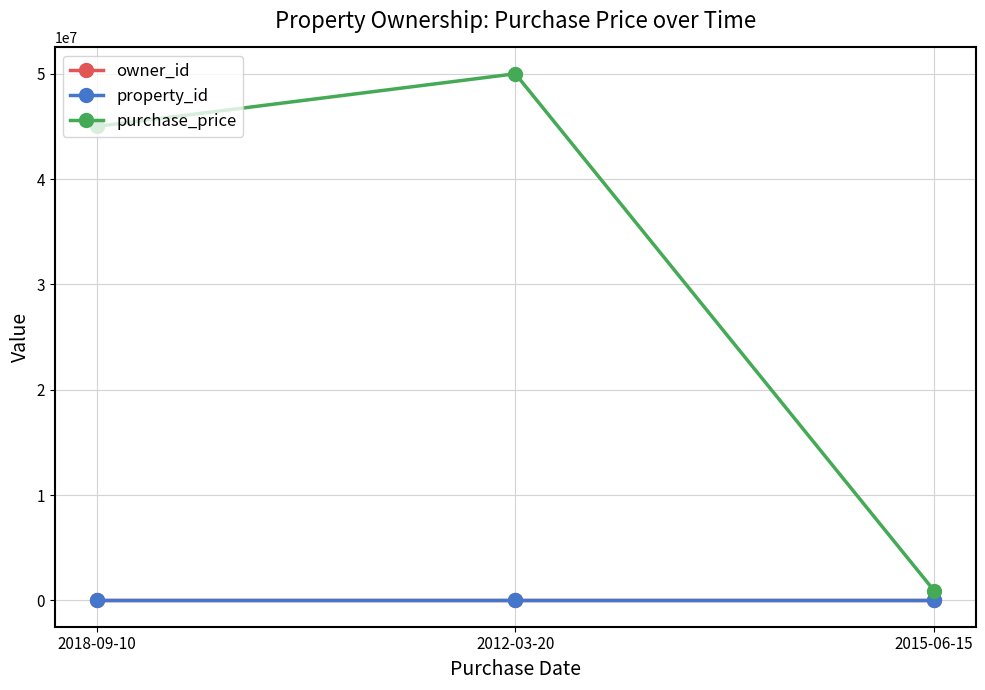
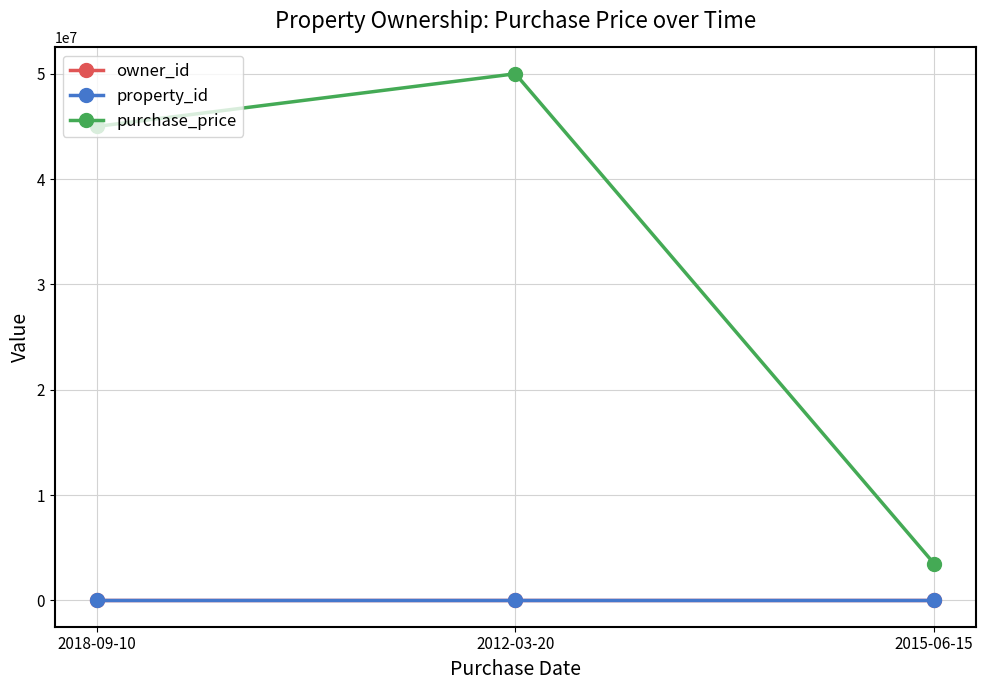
  {
    "property_id": {
      "2018-09-10": 0,
      "2012-03-20": 0,
      "2015-06-15": 0
    },
    "purchase_price": {
      "2012-03-20": 50000000,
-     "2015-06-15": 900000
+     "2015-06-15": 3500000
    }
  }
